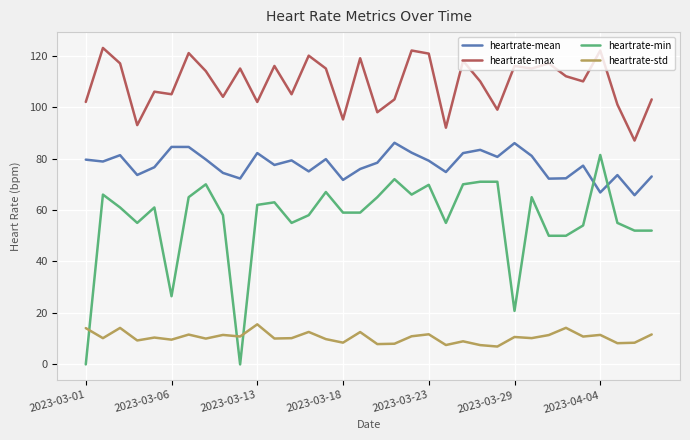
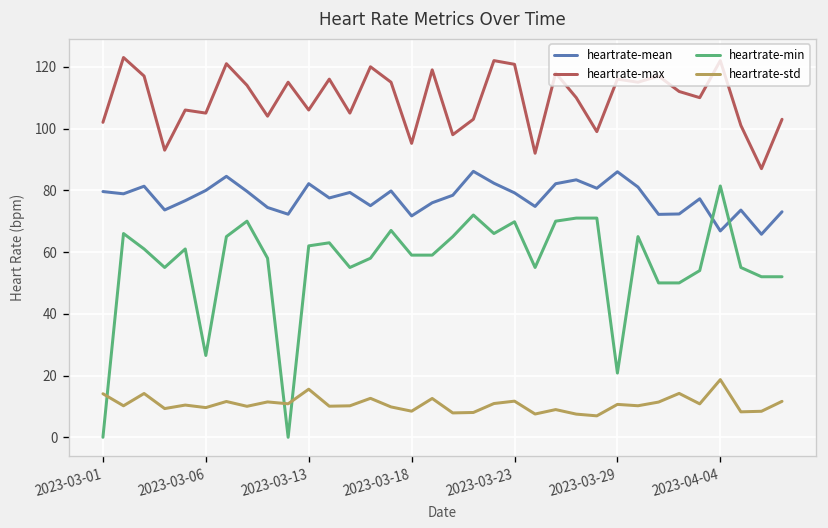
  {
    "heartrate-mean": {
      "2023-03-01": 80,
-     "2023-03-06": 85,
+     "2023-03-06": 80,
      "2023-03-13": 82,
      "2023-03-18": 72,
      "2023-03-23": 79,
      "2023-03-29": 86,
      "2023-04-04": 67
    },
    "heartrate-max": {
      "2023-03-01": 102,
      "2023-03-06": 105,
-     "2023-03-13": 102,
+     "2023-03-13": 106,
      "2023-03-18": 95,
      "2023-03-23": 121
    },
    "heartrate-min": {
      "2023-03-01": 0,
      "2023-03-06": 27,
      "2023-03-13": 62,
      "2023-03-18": 59,
      "2023-03-23": 70,
      "2023-03-29": 21,
      "2023-04-04": 81
    },
    "heartrate-std": {
      "2023-03-01": 14,
      "2023-03-06": 10,
      "2023-03-13": 16,
      "2023-03-18": 8,
      "2023-03-23": 12,
      "2023-03-29": 11,
-     "2023-04-04": 11
+     "2023-04-04": 19
    }
  }
